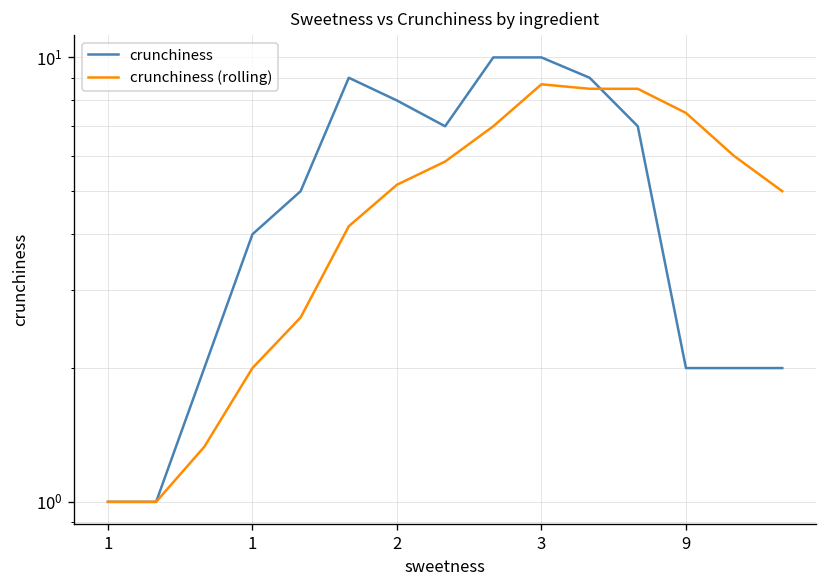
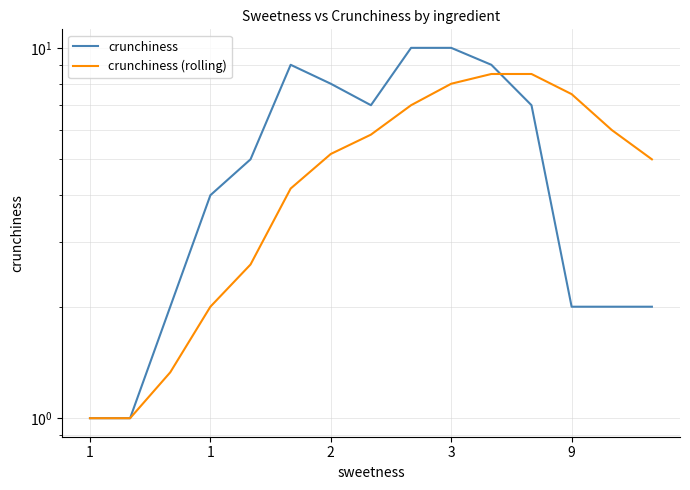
  {
    "crunchiness": {
      "3": 10.0,
      "9": 2.0
    },
    "crunchiness (rolling)": {
-     "3": 8.7,
+     "3": 8.0,
      "9": 7.5
    }
  }
